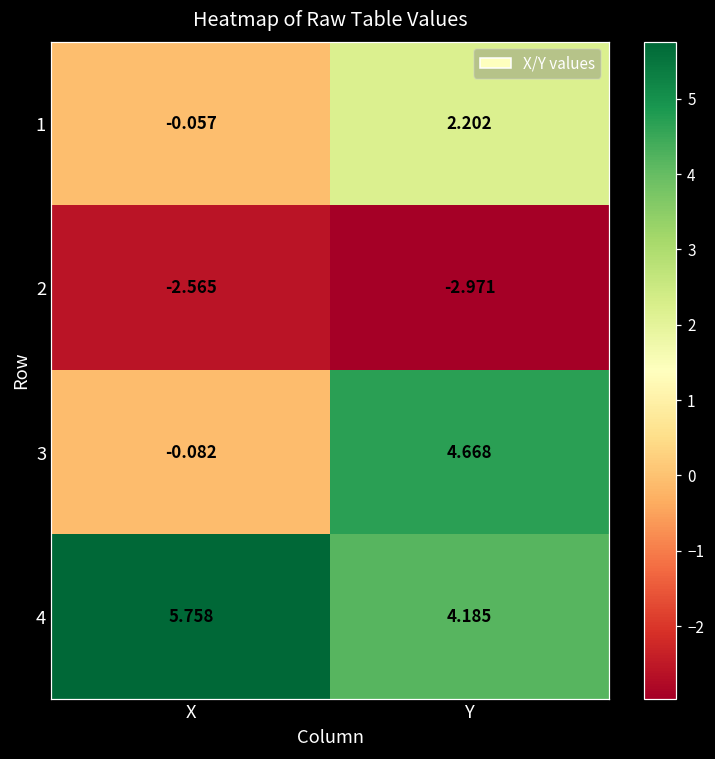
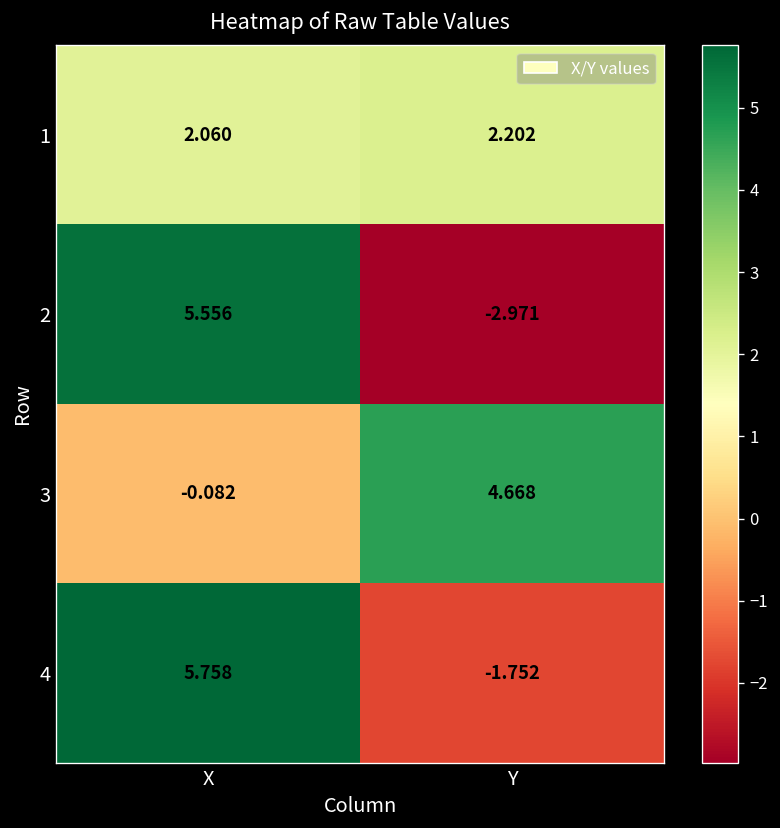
  {
    "1": {
-     "X": -0.057,
+     "X": 2.060,
      "Y": 2.202
    },
    "2": {
-     "X": -2.565,
+     "X": 5.556,
      "Y": -2.971
    },
    "3": {
      "X": -0.082,
      "Y": 4.668
    },
    "4": {
      "X": 5.758,
-     "Y": 4.185
+     "Y": -1.752
    }
  }
